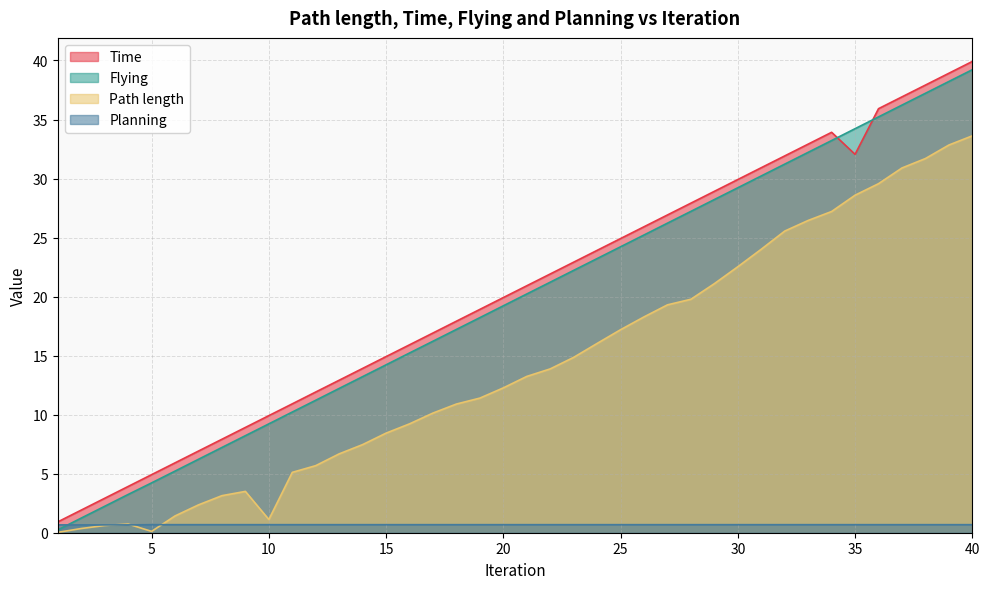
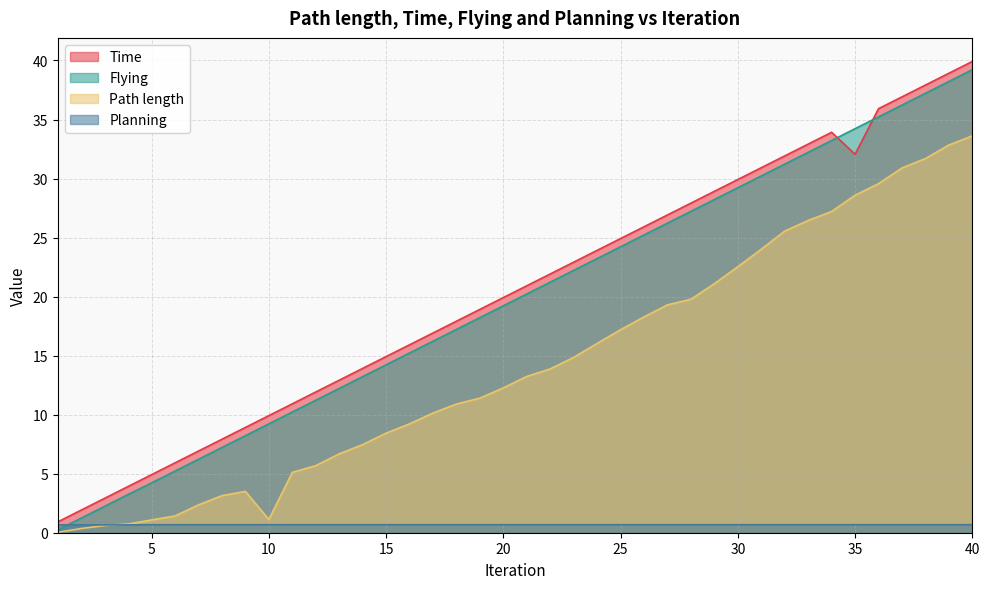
  {
    "Time": {
      "5": 4.9,
      "10": 9.9,
      "15": 14.9,
      "20": 19.9,
      "25": 24.9,
      "30": 29.9,
      "35": 32.1,
      "40": 39.9
    },
    "Path length": {
-     "5": 0.1,
+     "5": 1.1,
      "10": 1.1,
      "15": 8.4,
      "20": 12.3,
      "25": 17.2,
      "30": 22.5,
      "35": 28.6,
      "40": 33.6
    }
  }
